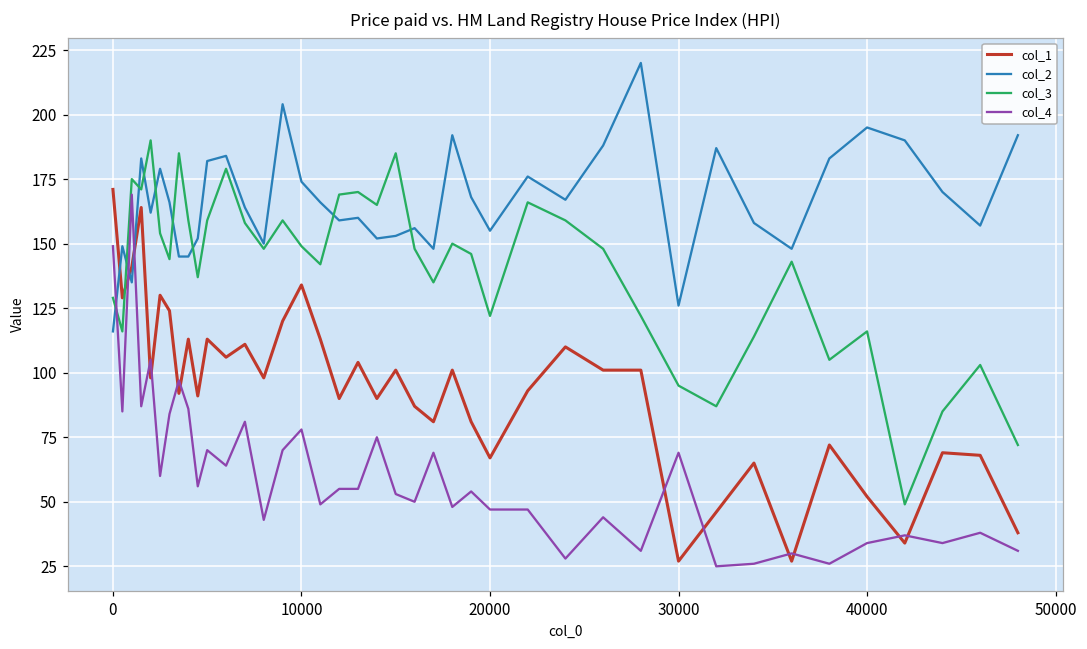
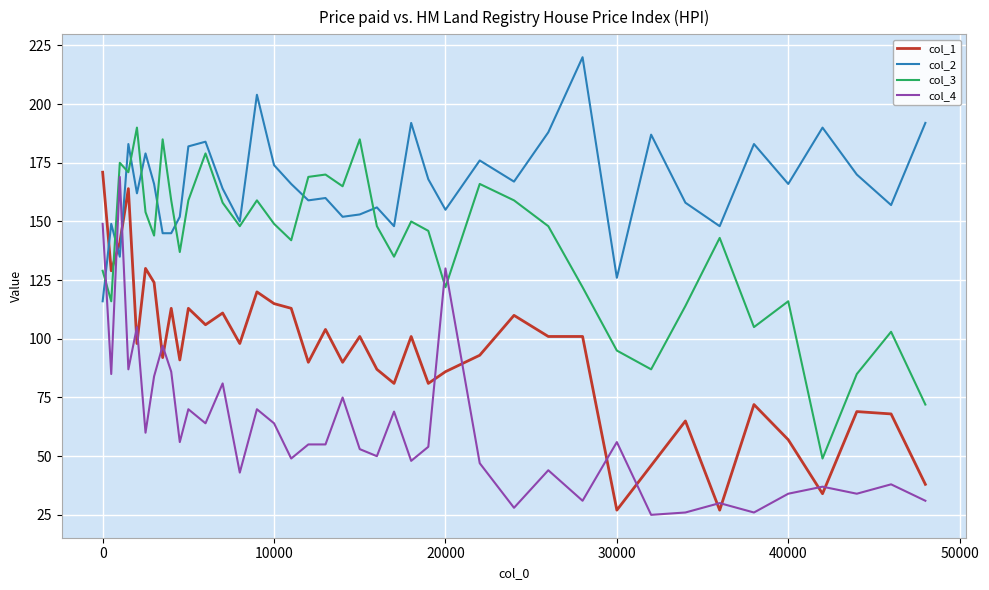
  {
    "col_1": {
      "0": 171,
-     "10000": 134,
-     "20000": 67,
+     "10000": 115,
+     "20000": 86,
      "30000": 27,
-     "40000": 52
+     "40000": 57
    },
    "col_2": {
      "0": 116,
      "10000": 174,
      "20000": 155,
      "30000": 126,
-     "40000": 195
+     "40000": 166
    },
    "col_3": {
      "0": 129,
      "10000": 149,
      "20000": 122,
      "30000": 95,
      "40000": 116
    },
    "col_4": {
      "0": 149,
-     "10000": 78,
-     "20000": 47,
-     "30000": 69,
+     "10000": 64,
+     "20000": 130,
+     "30000": 56,
      "40000": 34
    }
  }
